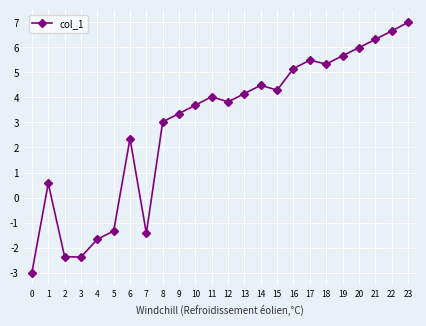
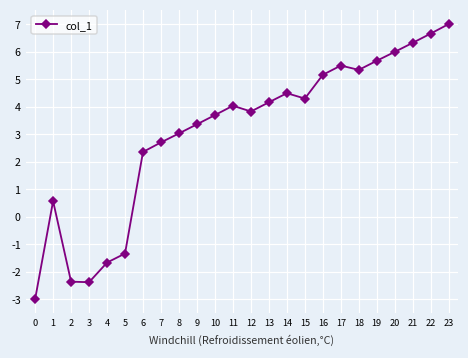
  {
    "0": -3.0,
    "1": 0.6,
    "2": -2.4,
    "3": -2.4,
    "4": -1.7,
    "5": -1.3,
    "6": 2.4,
-   "7": -1.4,
+   "7": 2.7,
    "8": 3.0,
    "9": 3.4,
    "10": 3.7,
    "11": 4.0,
    "12": 3.8,
    "13": 4.2,
    "14": 4.5,
    "15": 4.3,
    "16": 5.2,
    "17": 5.5,
    "18": 5.3,
    "19": 5.7,
    "20": 6.0,
    "21": 6.3,
    "22": 6.7,
    "23": 7.0
  }
